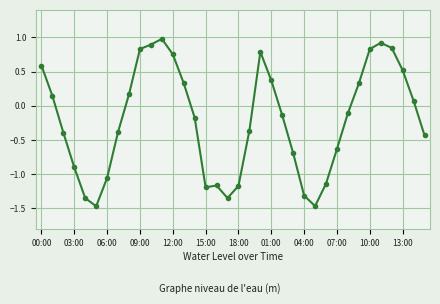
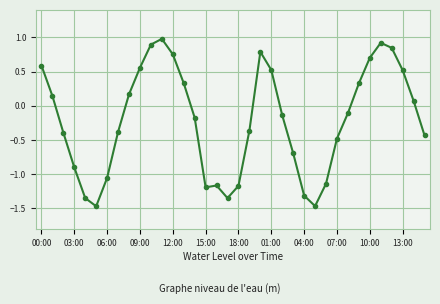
  {
    "00:00": 0.6,
    "03:00": -0.9,
    "06:00": -1.1,
-   "09:00": 0.8,
+   "09:00": 0.6,
    "12:00": 0.8,
    "15:00": -1.2,
    "18:00": -1.2,
-   "01:00": 0.4,
+   "01:00": 0.5,
    "04:00": -1.3,
-   "07:00": -0.6,
-   "10:00": 0.8,
+   "07:00": -0.5,
+   "10:00": 0.7,
    "13:00": 0.5
  }
